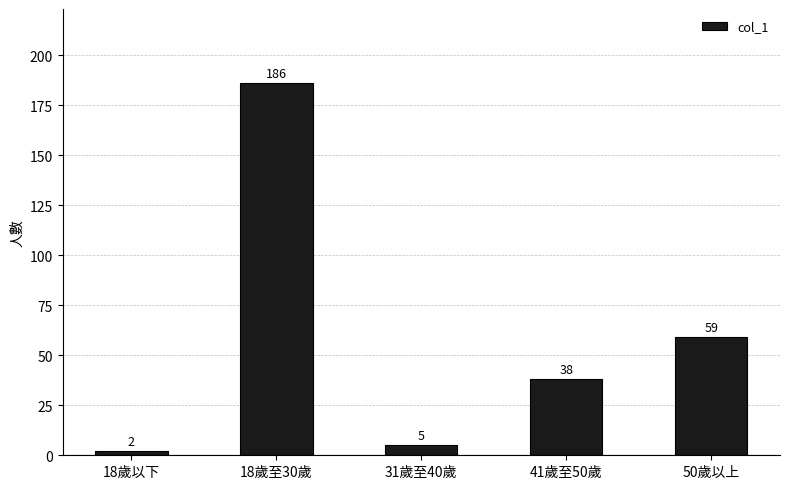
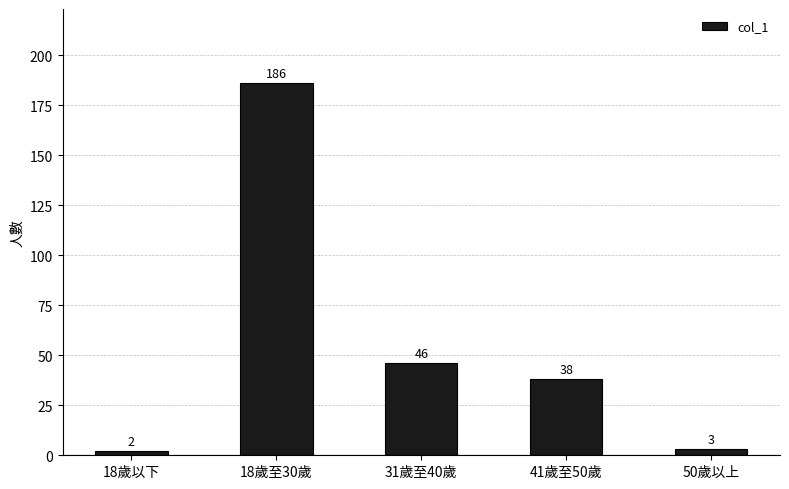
  {
    "18歲以下": 2,
    "18歲至30歲": 186,
-   "31歲至40歲": 5,
+   "31歲至40歲": 46,
    "41歲至50歲": 38,
-   "50歲以上": 59
+   "50歲以上": 3
  }
